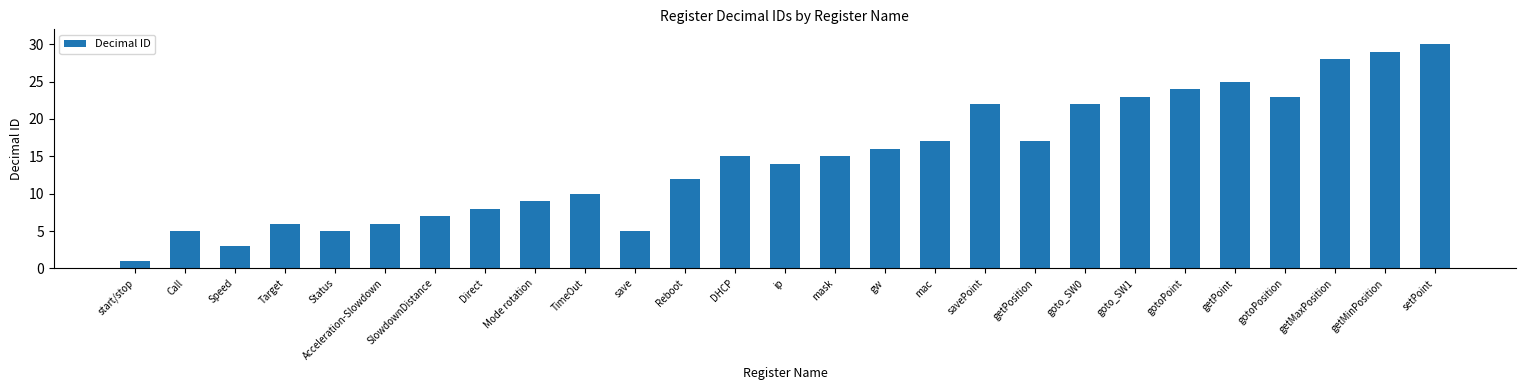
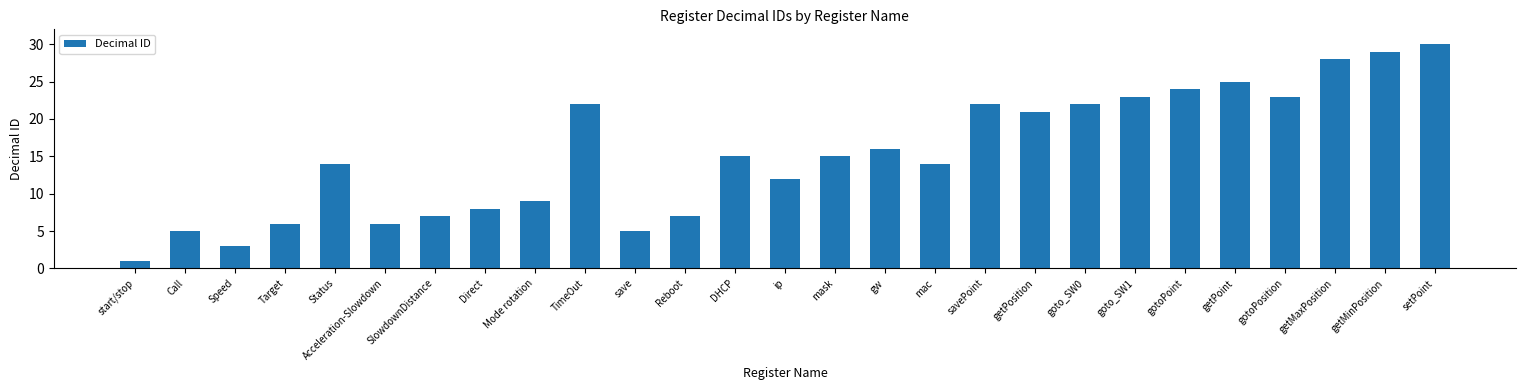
  {
    "start/stop": 1,
    "Call": 5,
    "Speed": 3,
    "Target": 6,
-   "Status": 5,
+   "Status": 14,
    "Acceleration-Slowdown": 6,
    "SlowdownDistance": 7,
    "Direct": 8,
    "Mode rotation": 9,
-   "TimeOut": 10,
+   "TimeOut": 22,
    "save": 5,
-   "Reboot": 12,
+   "Reboot": 7,
    "DHCP": 15,
-   "ip": 14,
+   "ip": 12,
    "mask": 15,
    "gw": 16,
-   "mac": 17,
+   "mac": 14,
    "savePoint": 22,
-   "getPosition": 17,
+   "getPosition": 21,
    "goto_SW0": 22,
    "goto_SW1": 23,
    "gotoPoint": 24,
    "getPoint": 25,
    "gotoPosition": 23,
    "getMaxPosition": 28,
    "getMinPosition": 29,
    "setPoint": 30
  }
